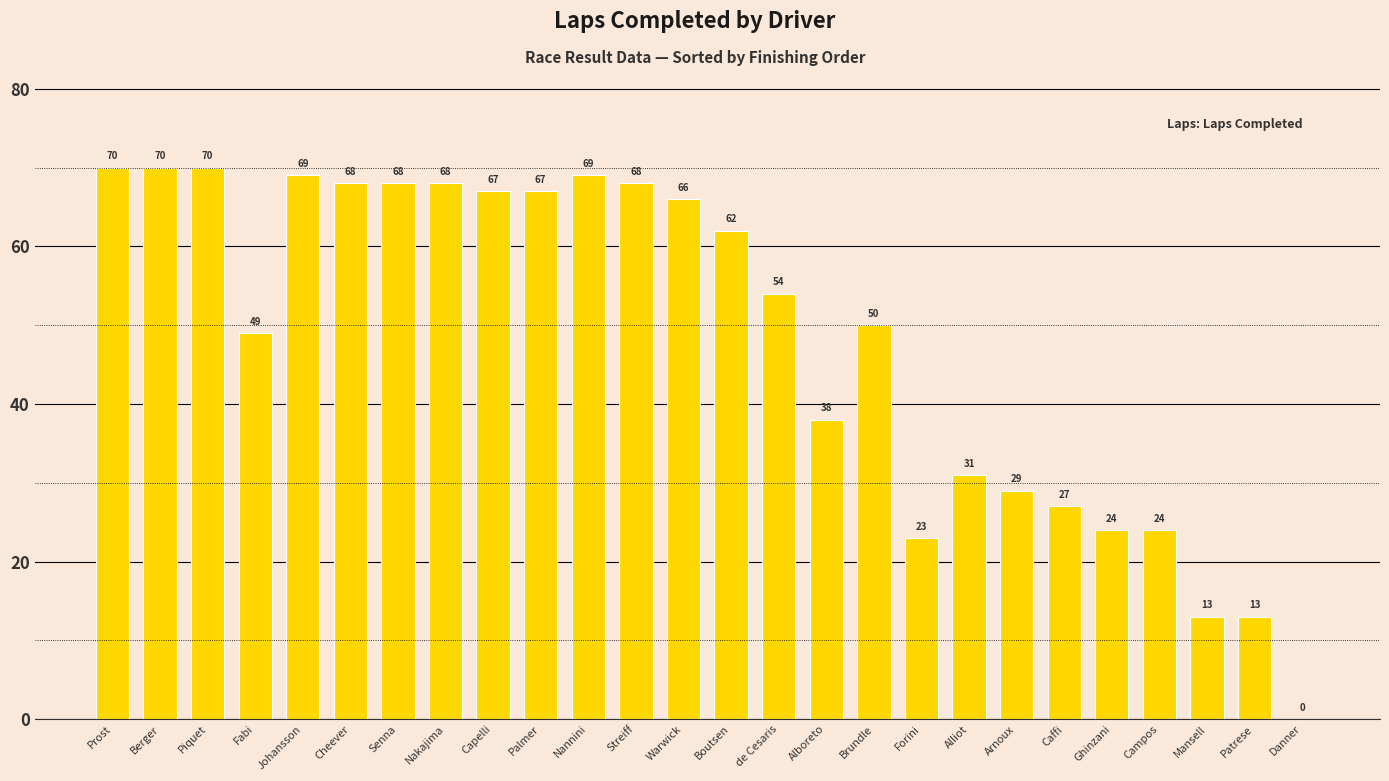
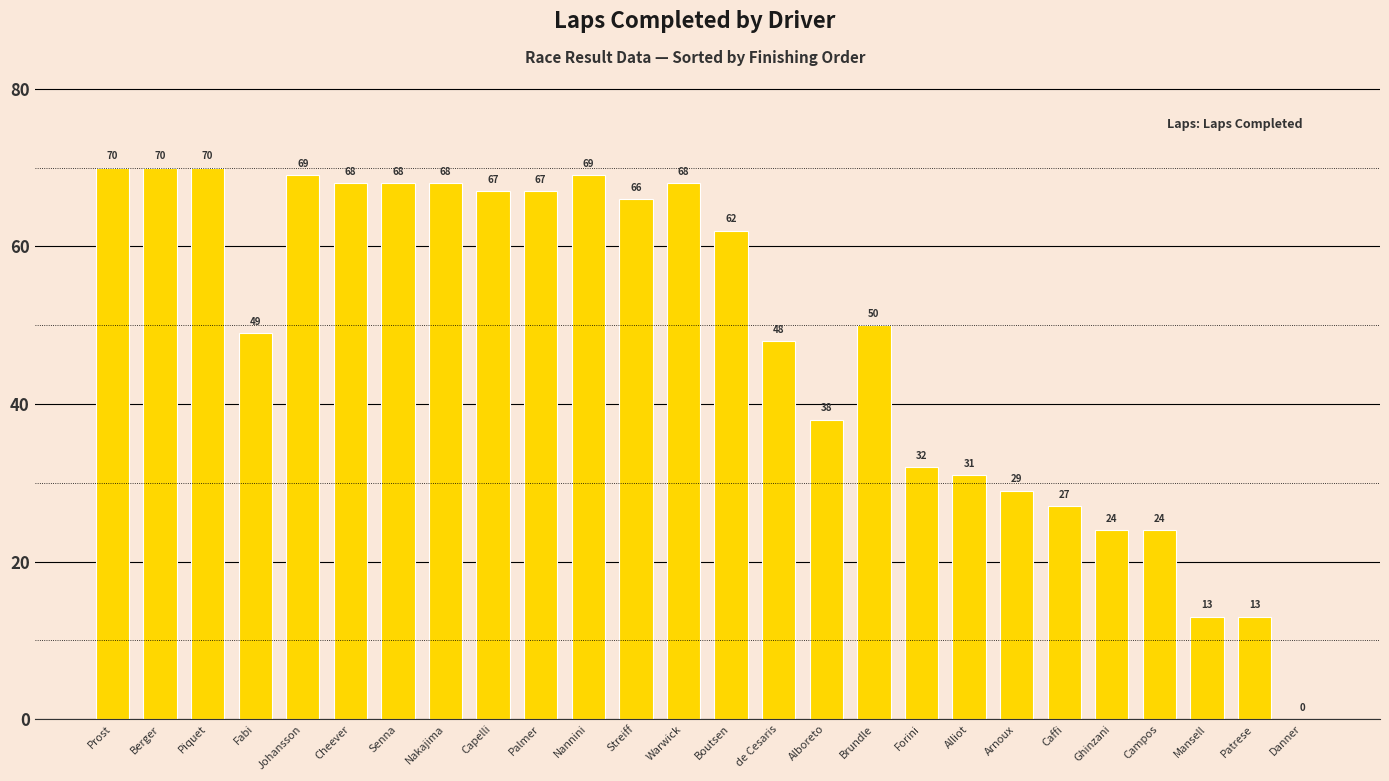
  {
    "Prost": 70,
    "Berger": 70,
    "Piquet": 70,
    "Fabi": 49,
    "Johansson": 69,
    "Cheever": 68,
    "Senna": 68,
    "Nakajima": 68,
    "Capelli": 67,
    "Palmer": 67,
    "Nannini": 69,
-   "Streiff": 68,
-   "Warwick": 66,
+   "Streiff": 66,
+   "Warwick": 68,
    "Boutsen": 62,
-   "de Cesaris": 54,
+   "de Cesaris": 48,
    "Alboreto": 38,
    "Brundle": 50,
-   "Forini": 23,
+   "Forini": 32,
    "Alliot": 31,
    "Arnoux": 29,
    "Caffi": 27,
    "Ghinzani": 24,
    "Campos": 24,
    "Mansell": 13,
    "Patrese": 13,
    "Danner": 0
  }
